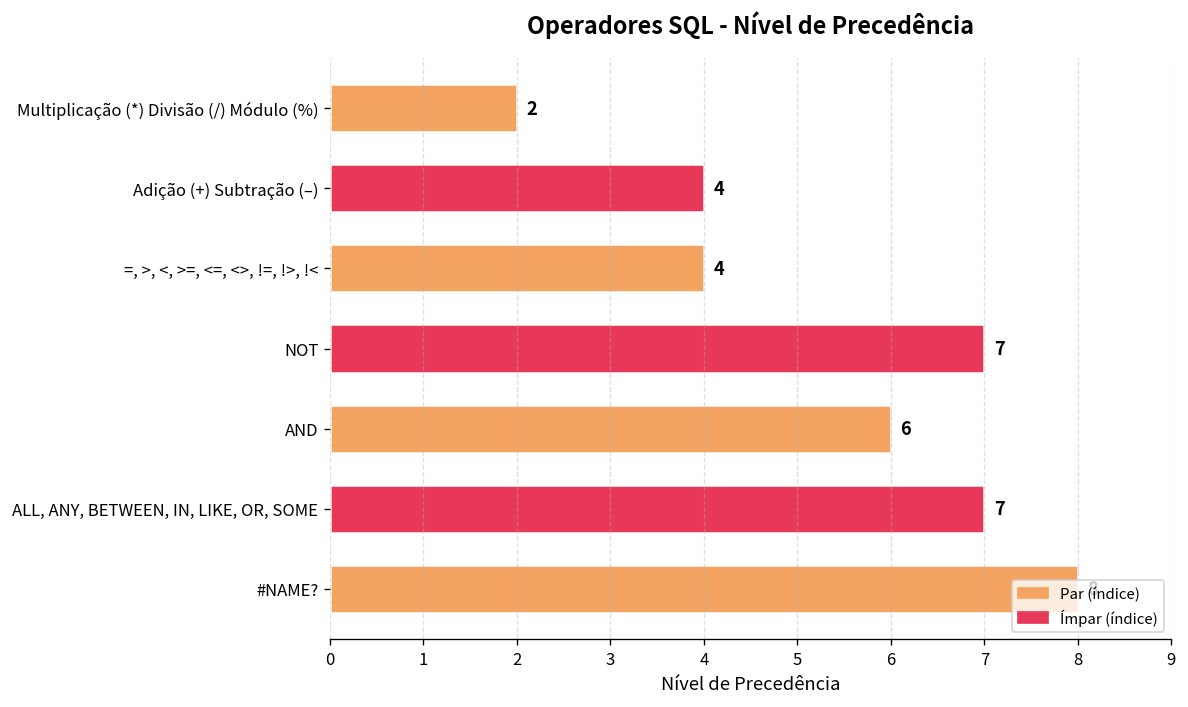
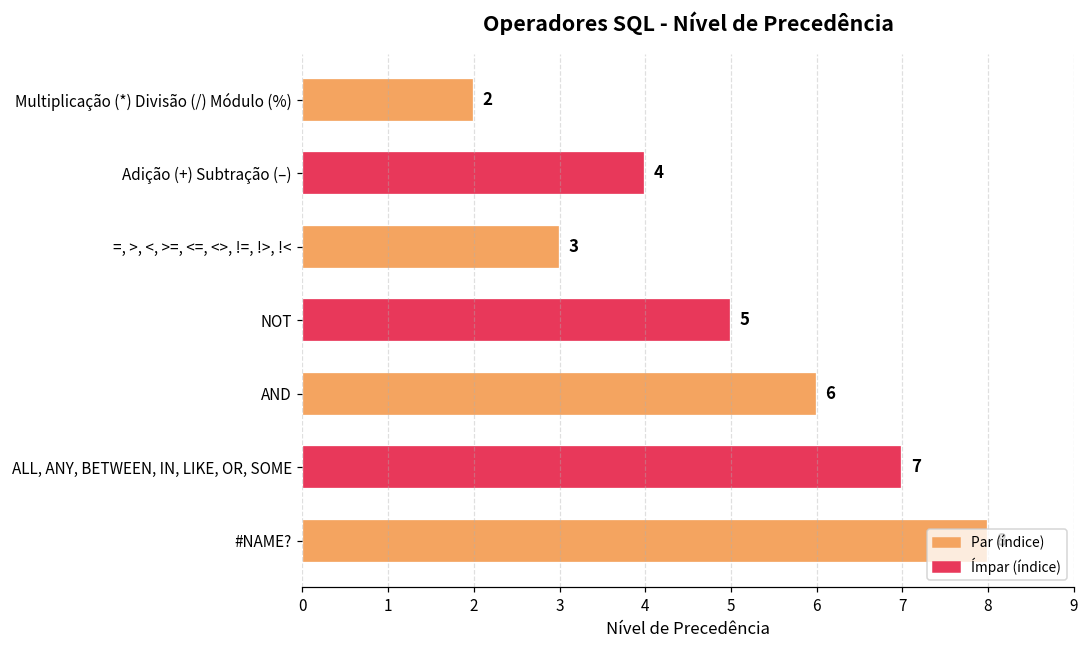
  {
    "Multiplicação (*) Divisão (/) Módulo (%)": 2,
    "Adição (+) Subtração (–)": 4,
-   "=, >, <, >=, <=, <>, !=, !>, !<": 4,
-   "NOT": 7,
+   "=, >, <, >=, <=, <>, !=, !>, !<": 3,
+   "NOT": 5,
    "AND": 6,
    "ALL, ANY, BETWEEN, IN, LIKE, OR, SOME": 7
  }
